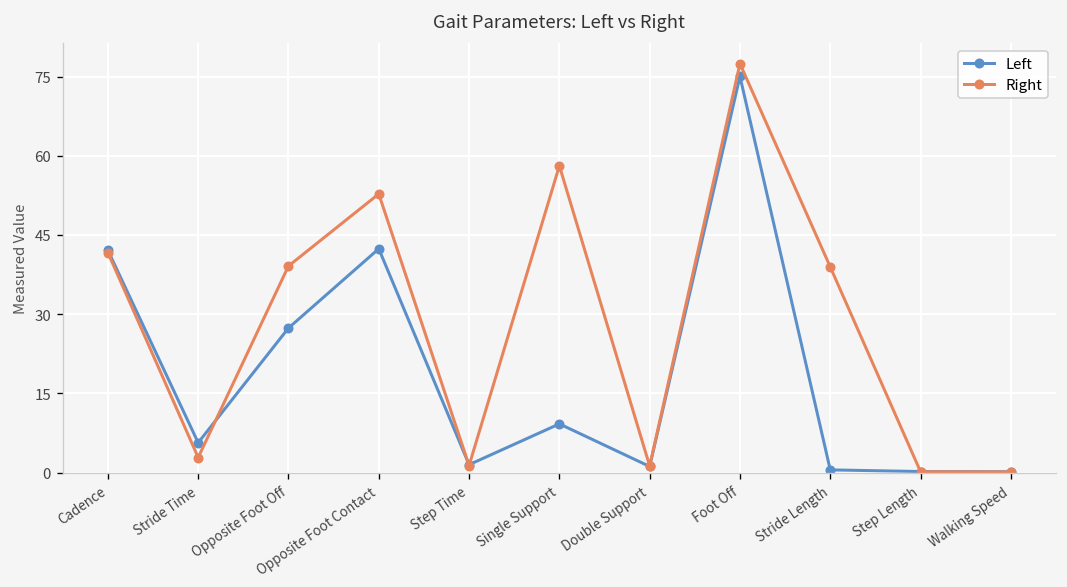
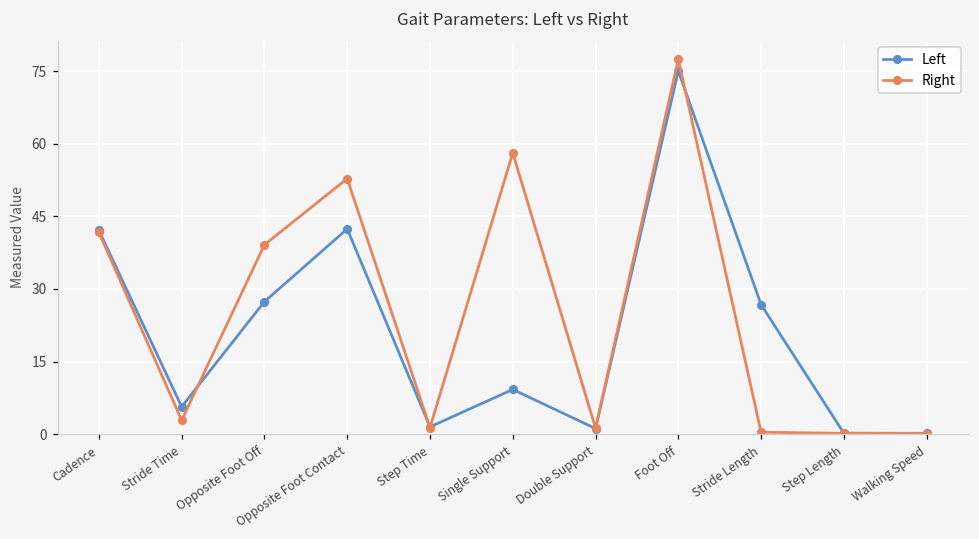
  {
    "Left": {
      "Stride Time": 6,
      "Opposite Foot Off": 27,
      "Opposite Foot Contact": 42,
      "Single Support": 9,
      "Foot Off": 75,
-     "Stride Length": 1
+     "Stride Length": 27
    },
    "Right": {
      "Stride Time": 3,
      "Opposite Foot Off": 39,
      "Opposite Foot Contact": 53,
      "Single Support": 58,
      "Foot Off": 77,
-     "Stride Length": 39
+     "Stride Length": 0
    }
  }
